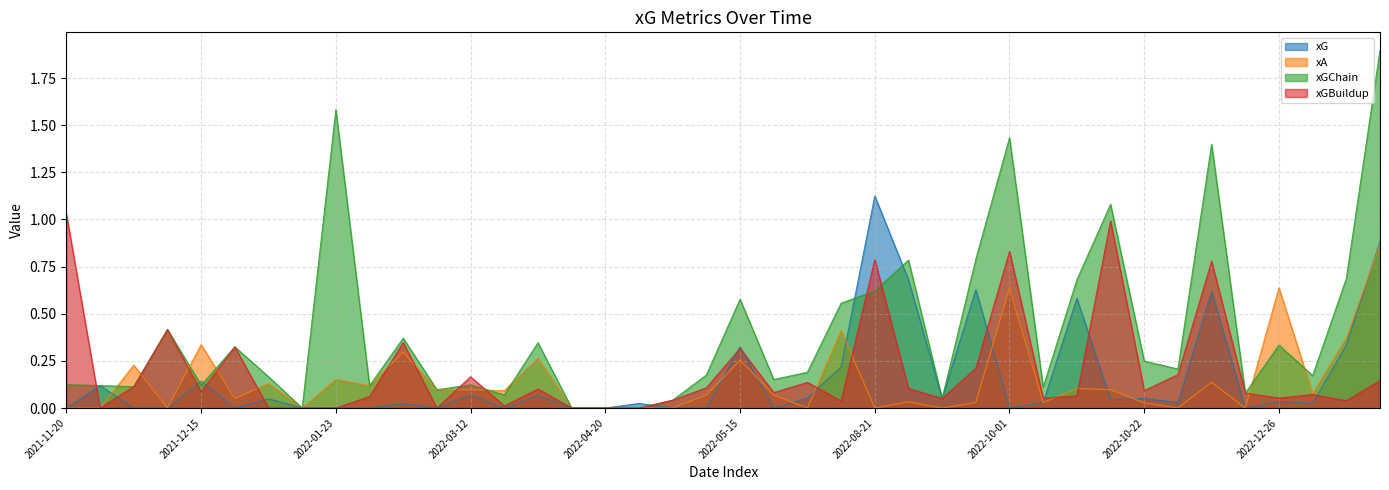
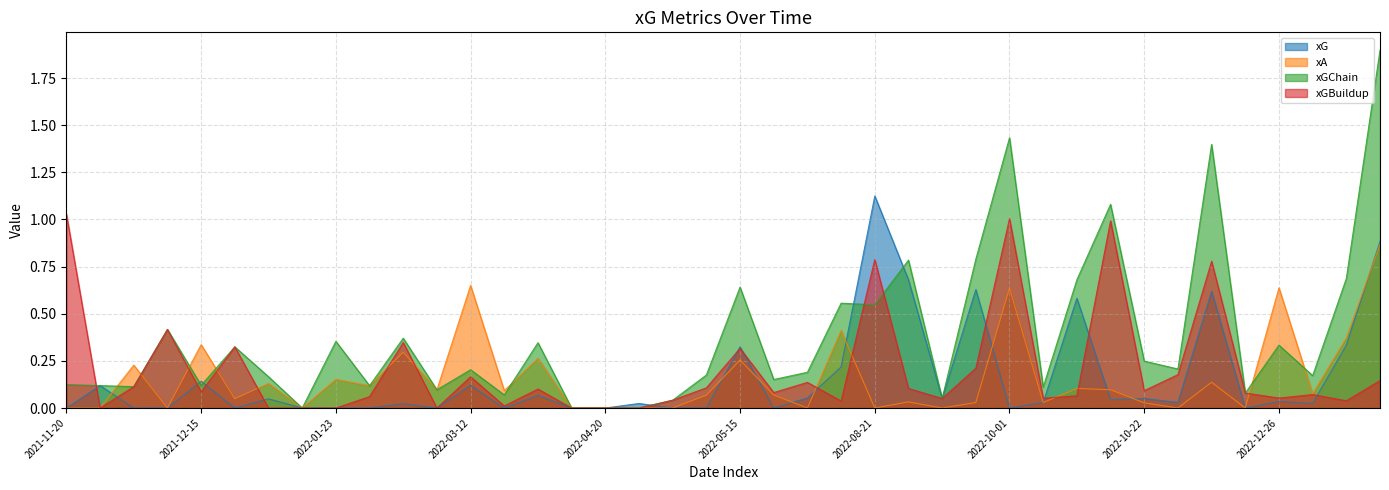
  {
    "xG": {
      "2021-12-15": 0.14,
-     "2022-03-12": 0.07,
+     "2022-03-12": 0.12,
      "2022-08-21": 1.12,
      "2022-10-01": 0.00,
      "2022-10-22": 0.05,
      "2022-12-26": 0.04
    },
    "xA": {
      "2021-12-15": 0.34,
      "2022-01-23": 0.15,
-     "2022-03-12": 0.10,
+     "2022-03-12": 0.65,
      "2022-05-15": 0.25,
      "2022-08-21": 0.00,
      "2022-10-01": 0.64,
      "2022-10-22": 0.03,
      "2022-12-26": 0.64
    },
    "xGChain": {
      "2021-11-20": 0.12,
      "2021-12-15": 0.12,
-     "2022-01-23": 1.58,
-     "2022-03-12": 0.12,
-     "2022-05-15": 0.58,
-     "2022-08-21": 0.62,
+     "2022-01-23": 0.35,
+     "2022-03-12": 0.20,
+     "2022-05-15": 0.64,
+     "2022-08-21": 0.55,
      "2022-10-01": 1.43,
      "2022-10-22": 0.25,
      "2022-12-26": 0.33
    },
    "xGBuildup": {
      "2021-11-20": 1.03,
      "2021-12-15": 0.09,
      "2022-03-12": 0.17,
      "2022-08-21": 0.79,
-     "2022-10-01": 0.83,
+     "2022-10-01": 1.00,
      "2022-10-22": 0.09,
      "2022-12-26": 0.05
    }
  }
